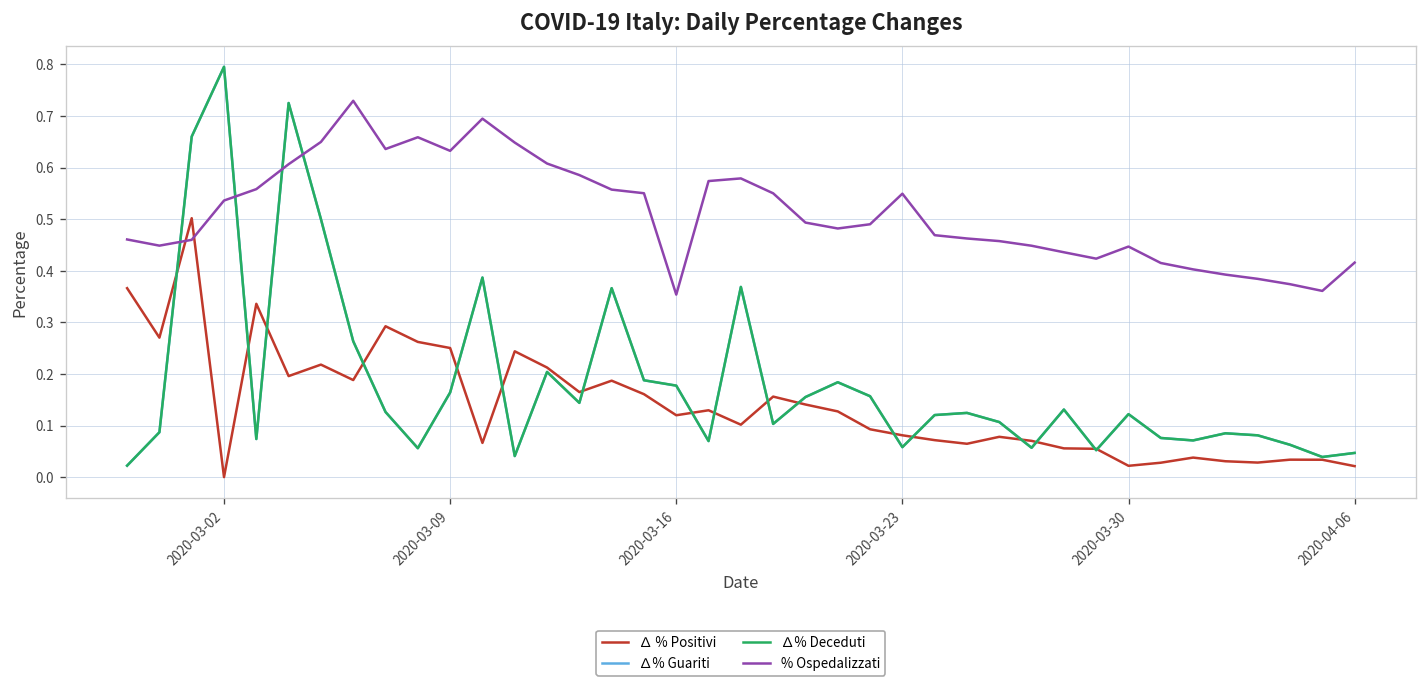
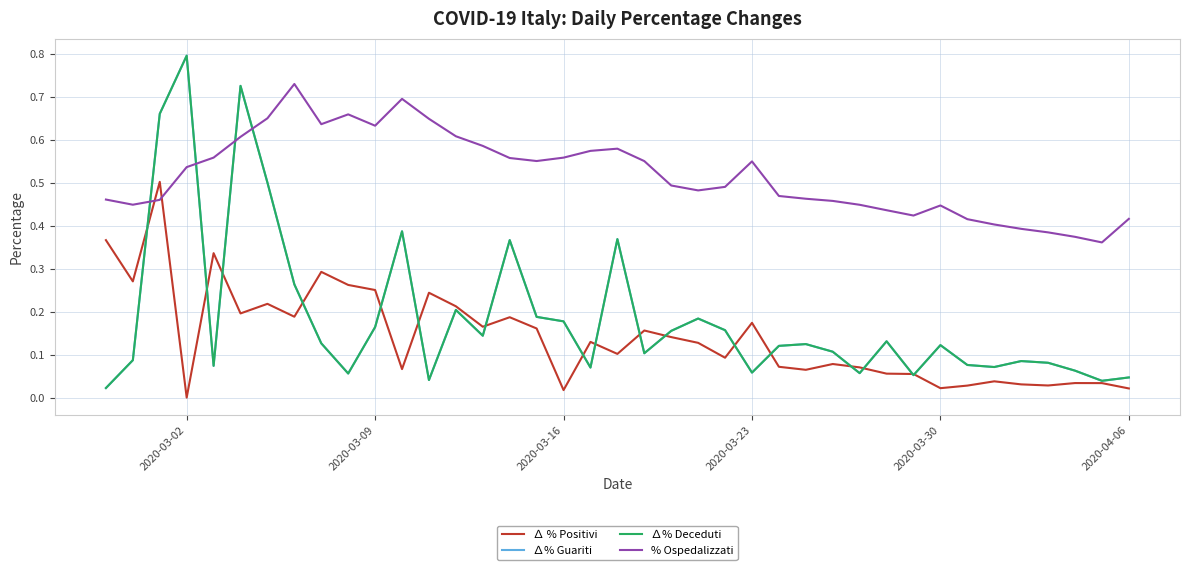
  {
    "∆ % Positivi": {
      "2020-03-02": 0.00,
      "2020-03-09": 0.25,
-     "2020-03-16": 0.12,
-     "2020-03-23": 0.08,
+     "2020-03-16": 0.02,
+     "2020-03-23": 0.17,
      "2020-03-30": 0.02,
      "2020-04-06": 0.02
    },
    "∆% Deceduti": {
      "2020-03-02": 0.80,
      "2020-03-09": 0.16,
      "2020-03-16": 0.18,
      "2020-03-23": 0.06,
      "2020-03-30": 0.12,
      "2020-04-06": 0.05
    },
    "% Ospedalizzati": {
      "2020-03-02": 0.54,
      "2020-03-09": 0.63,
-     "2020-03-16": 0.35,
+     "2020-03-16": 0.56,
      "2020-03-23": 0.55,
      "2020-03-30": 0.45,
      "2020-04-06": 0.42
    }
  }
